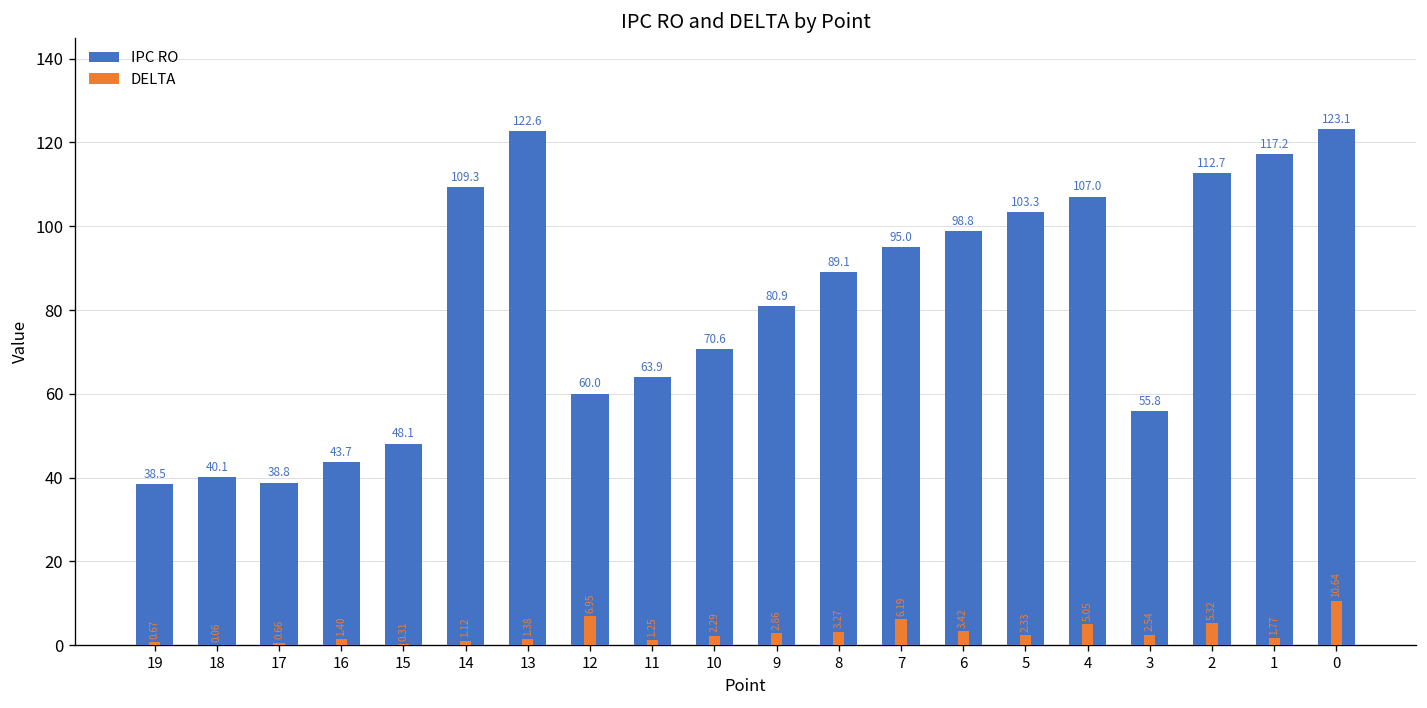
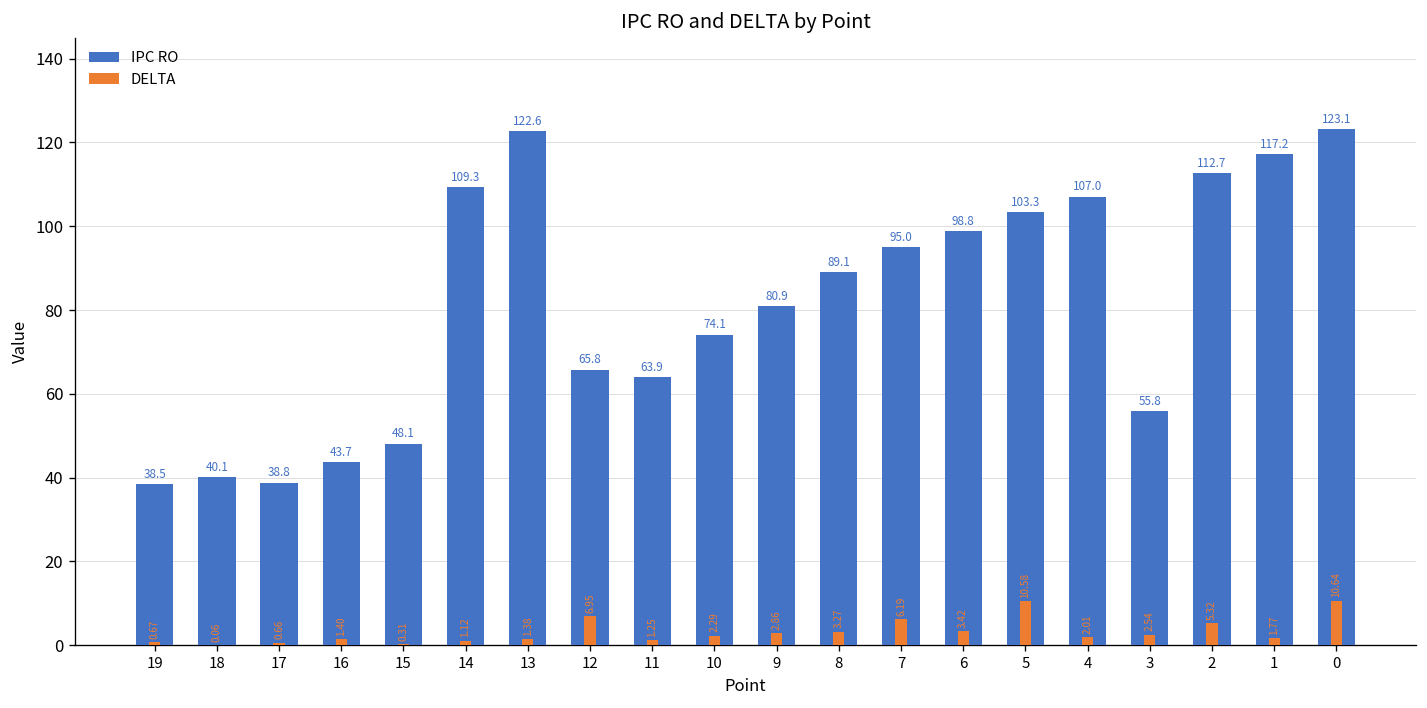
  {
    "IPC RO": {
      "19": 38.5,
      "18": 40.1,
      "17": 38.8,
      "16": 43.7,
      "15": 48.1,
      "14": 109.3,
      "13": 122.6,
-     "12": 60.0,
+     "12": 65.8,
      "11": 63.9,
-     "10": 70.6,
+     "10": 74.1,
      "9": 80.9,
      "8": 89.1,
      "7": 95.0,
      "6": 98.8,
      "5": 103.3,
      "4": 107.0,
      "3": 55.8,
      "2": 112.7,
      "1": 117.2,
      "0": 123.1
    },
    "DELTA": {
      "18": 0.06,
      "15": 0.31,
-     "5": 2.33,
-     "4": 5.05
+     "5": 10.58,
+     "4": 2.01
    }
  }
